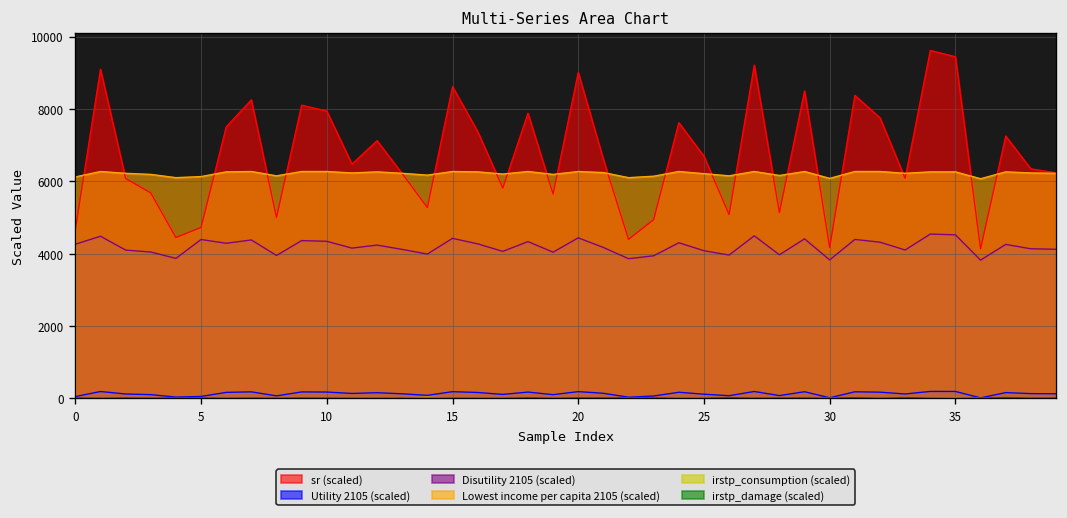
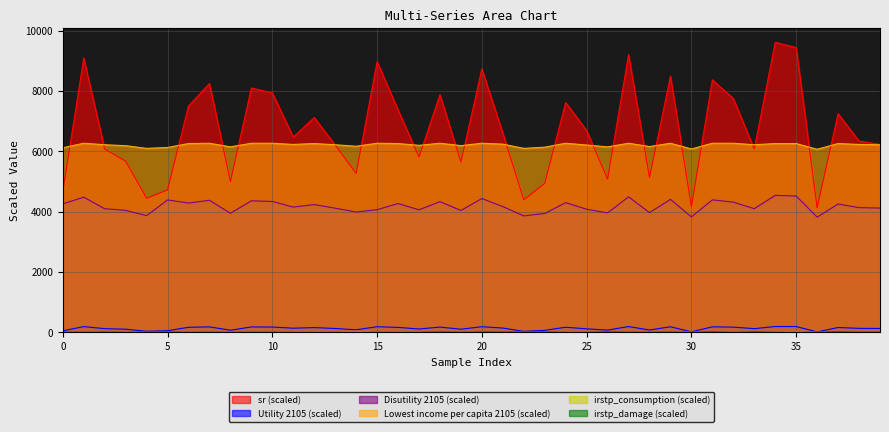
  {
    "sr (scaled)": {
      "0": 4700,
      "5": 4700,
      "10": 7900,
-     "15": 8600,
-     "20": 9000,
+     "15": 9000,
+     "20": 8700,
      "25": 6700,
      "30": 4200,
      "35": 9400
    },
    "Utility 2105 (scaled)": {
      "10": 200,
      "15": 200,
      "20": 200,
      "25": 100,
      "35": 200
    },
    "Disutility 2105 (scaled)": {
      "0": 4300,
      "5": 4400,
      "10": 4300,
-     "15": 4400,
+     "15": 4100,
      "20": 4400,
      "25": 4100,
      "30": 3800,
      "35": 4500
    }
  }
